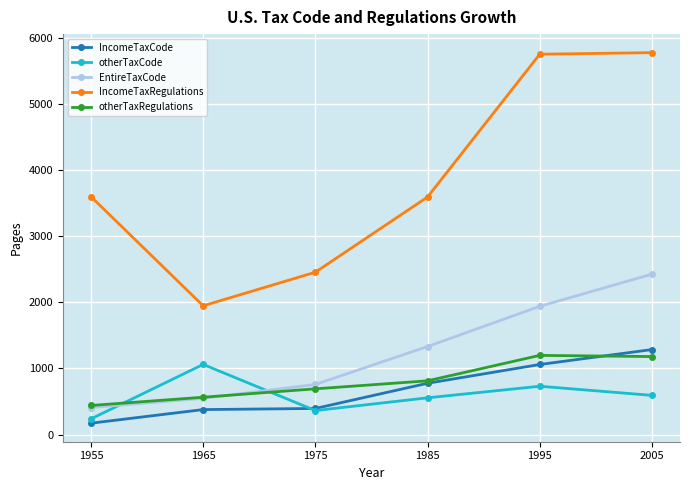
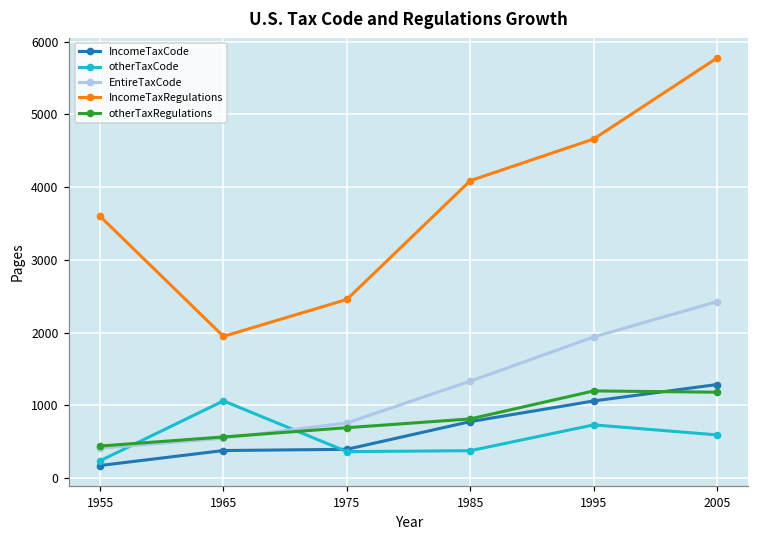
  {
    "IncomeTaxCode": {
      "1955": 200,
      "1965": 400,
      "1995": 1100,
      "2005": 1300
    },
    "otherTaxCode": {
      "1955": 200,
      "1965": 1100,
-     "1985": 600,
+     "1985": 400,
      "1995": 700,
      "2005": 600
    },
    "EntireTaxCode": {
      "1975": 800,
      "1985": 1300,
      "1995": 1900,
      "2005": 2400
    },
    "IncomeTaxRegulations": {
      "1955": 3600,
      "1965": 1900,
      "1975": 2500,
-     "1985": 3600,
-     "1995": 5800,
+     "1985": 4100,
+     "1995": 4700,
      "2005": 5800
    },
    "otherTaxRegulations": {
      "1975": 700,
      "1995": 1200,
      "2005": 1200
    }
  }
